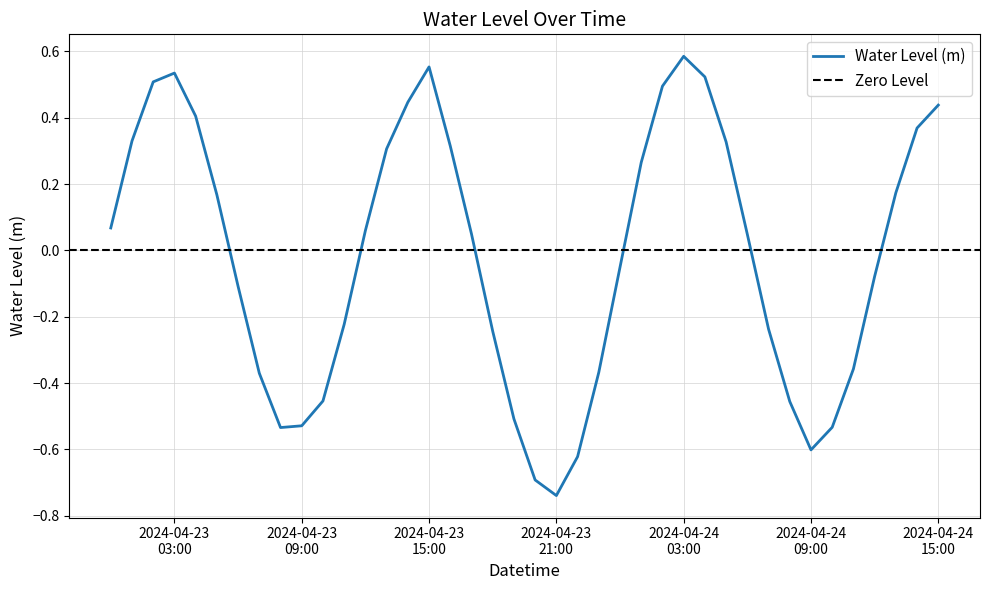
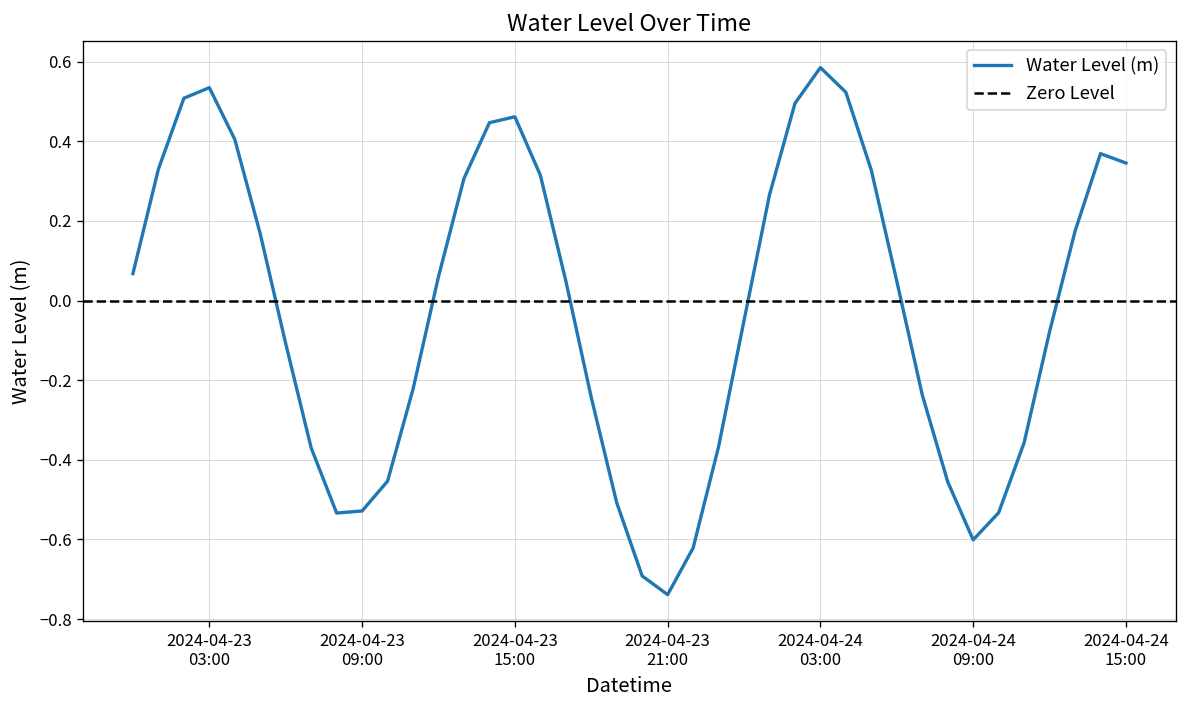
  {
    "2024-04-23 03:00": 0.53,
    "2024-04-23 09:00": -0.53,
-   "2024-04-23 15:00": 0.55,
+   "2024-04-23 15:00": 0.46,
    "2024-04-23 21:00": -0.74,
    "2024-04-24 03:00": 0.59,
    "2024-04-24 09:00": -0.60,
-   "2024-04-24 15:00": 0.44
+   "2024-04-24 15:00": 0.35
  }
